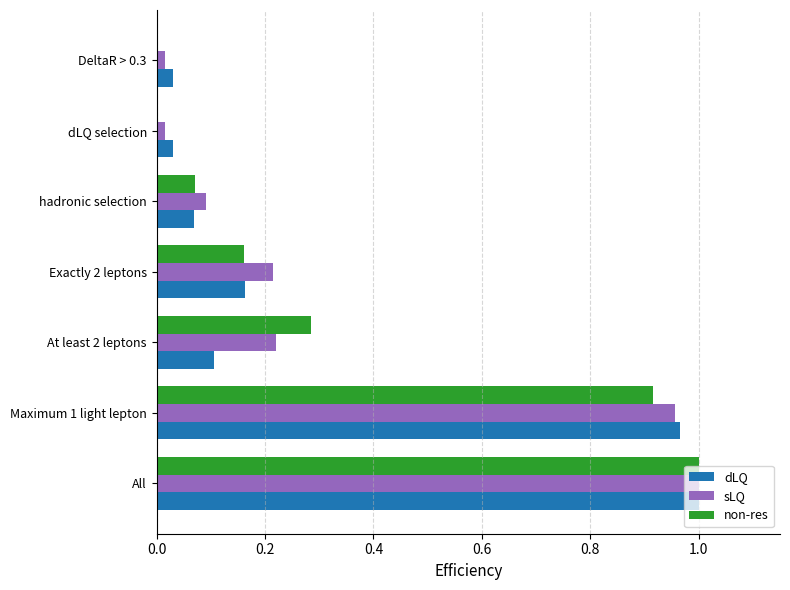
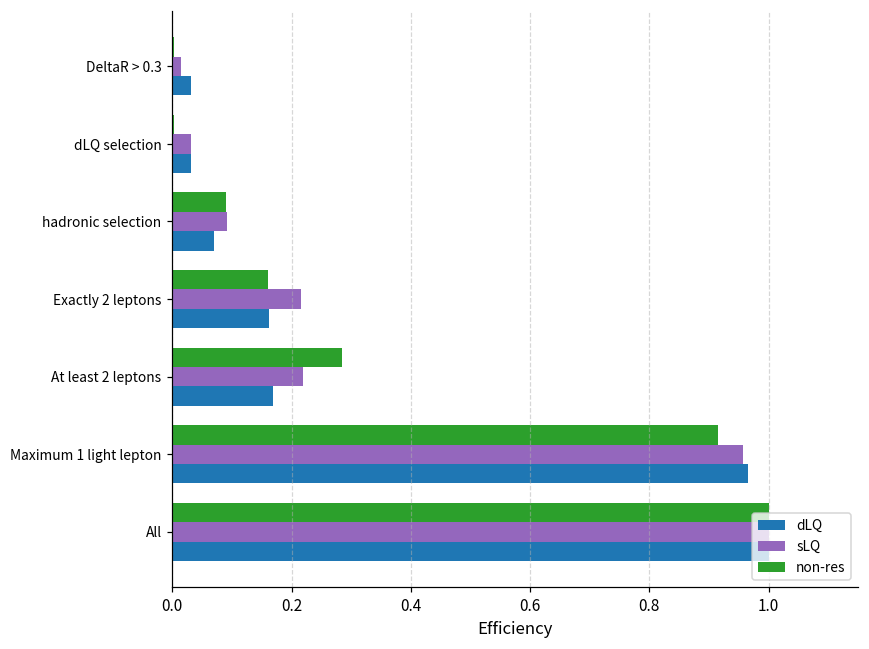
  {
    "dLQ": {
      "DeltaR > 0.3": 0.03,
      "dLQ selection": 0.03,
      "hadronic selection": 0.07,
      "Exactly 2 leptons": 0.16,
-     "At least 2 leptons": 0.11,
+     "At least 2 leptons": 0.17,
      "Maximum 1 light lepton": 0.97
    },
    "sLQ": {
      "DeltaR > 0.3": 0.02,
-     "dLQ selection": 0.02,
+     "dLQ selection": 0.03,
      "hadronic selection": 0.09,
      "Exactly 2 leptons": 0.22,
      "At least 2 leptons": 0.22,
      "Maximum 1 light lepton": 0.96
    },
    "non-res": {
-     "hadronic selection": 0.07,
+     "hadronic selection": 0.09,
      "Exactly 2 leptons": 0.16,
      "At least 2 leptons": 0.28,
      "Maximum 1 light lepton": 0.91,
      "All": 1.00
    }
  }
